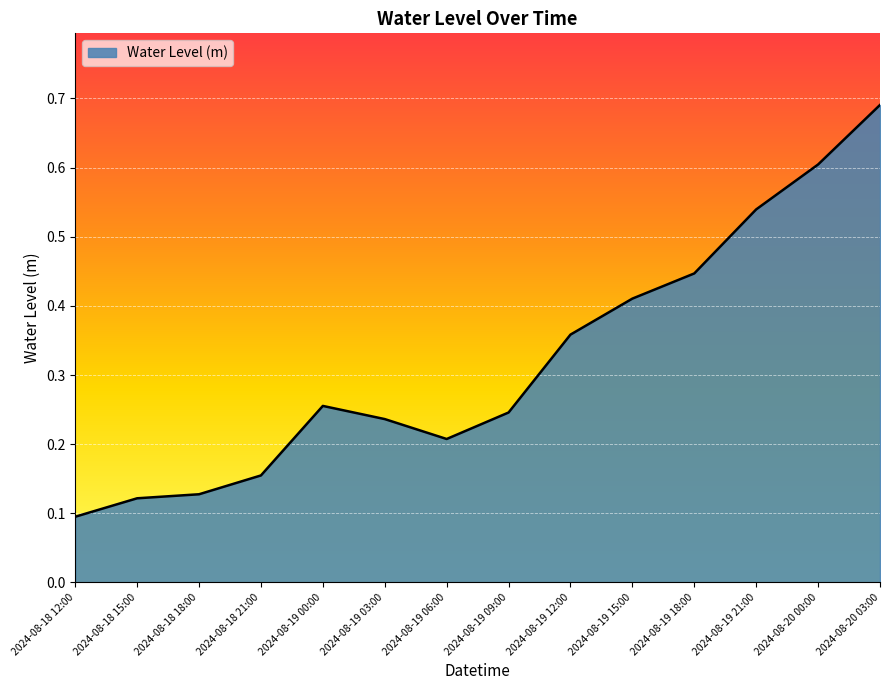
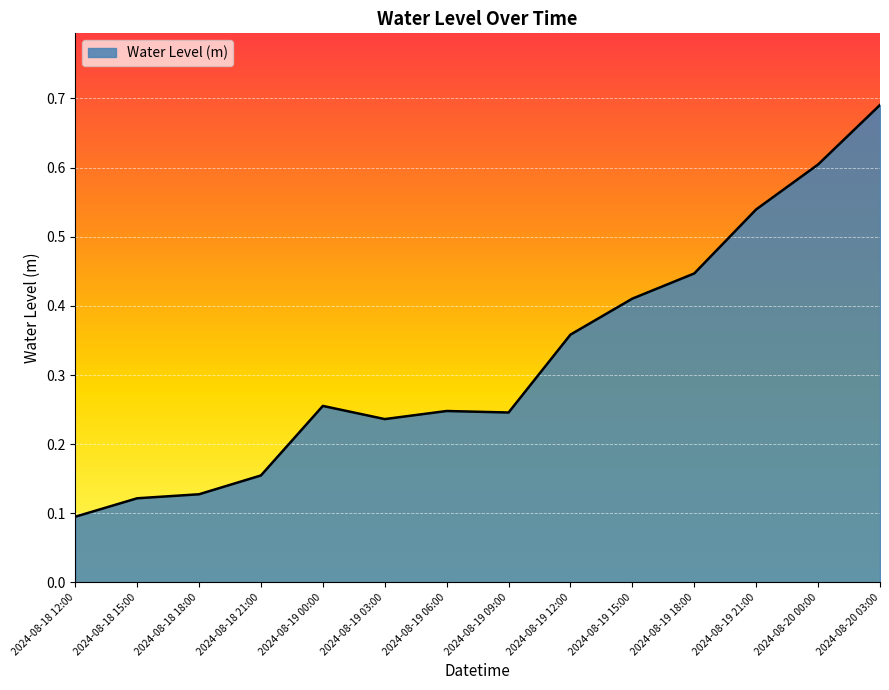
  {
    "2024-08-18 12:00": 0.10,
    "2024-08-18 15:00": 0.12,
    "2024-08-18 18:00": 0.13,
    "2024-08-18 21:00": 0.15,
    "2024-08-19 00:00": 0.26,
    "2024-08-19 03:00": 0.24,
-   "2024-08-19 06:00": 0.21,
+   "2024-08-19 06:00": 0.25,
    "2024-08-19 09:00": 0.25,
    "2024-08-19 12:00": 0.36,
    "2024-08-19 15:00": 0.41,
    "2024-08-19 18:00": 0.45,
    "2024-08-19 21:00": 0.54,
    "2024-08-20 00:00": 0.60,
    "2024-08-20 03:00": 0.69
  }
